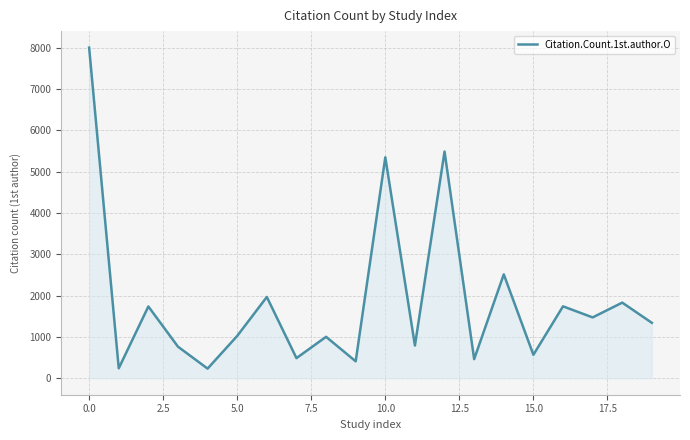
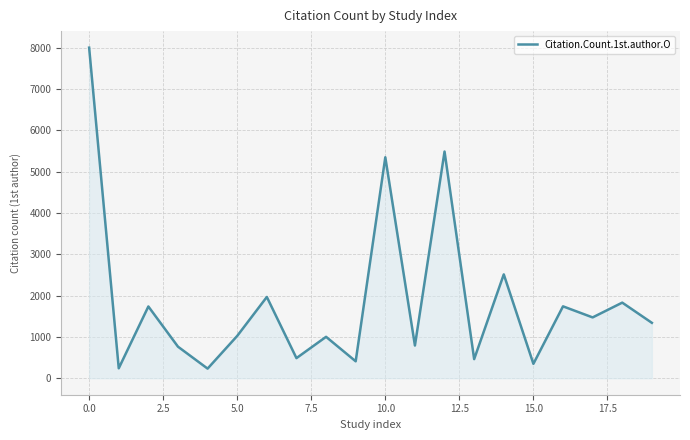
  {
    "0.0": 8000,
    "5.0": 1000,
    "10.0": 5400,
-   "15.0": 600
+   "15.0": 300
  }
